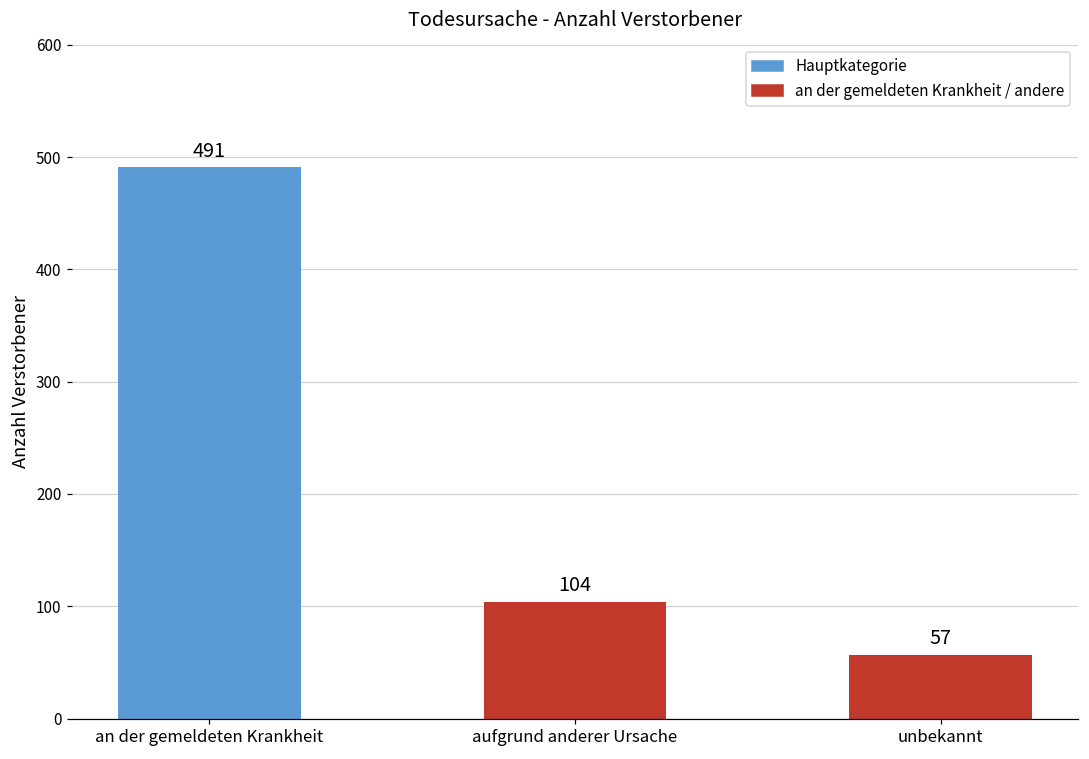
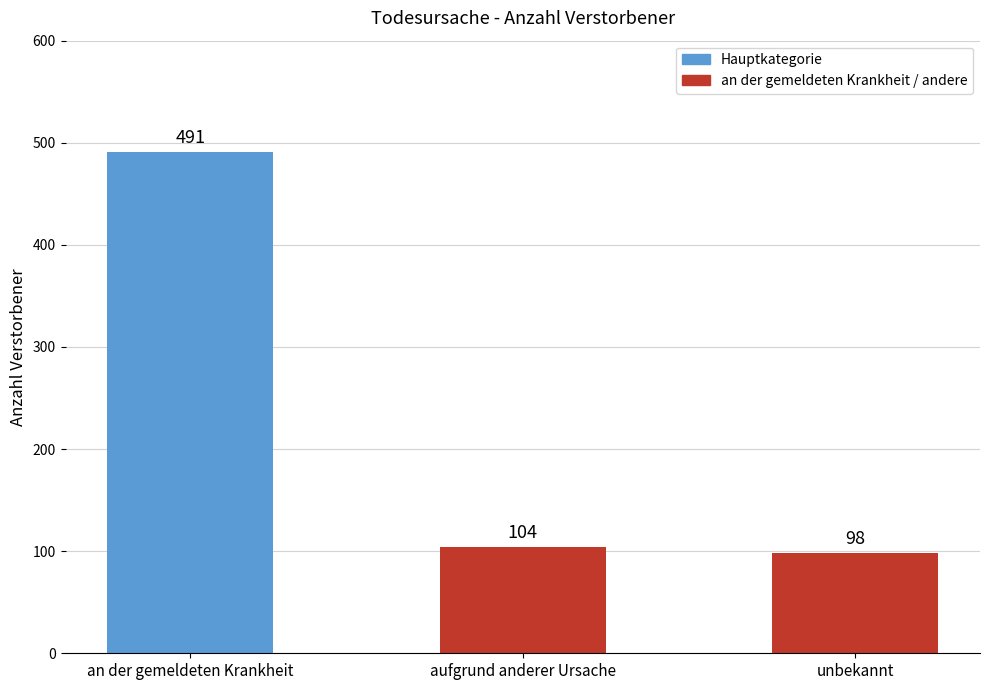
  {
    "an der gemeldeten Krankheit": 491,
    "aufgrund anderer Ursache": 104,
-   "unbekannt": 57
+   "unbekannt": 98
  }
